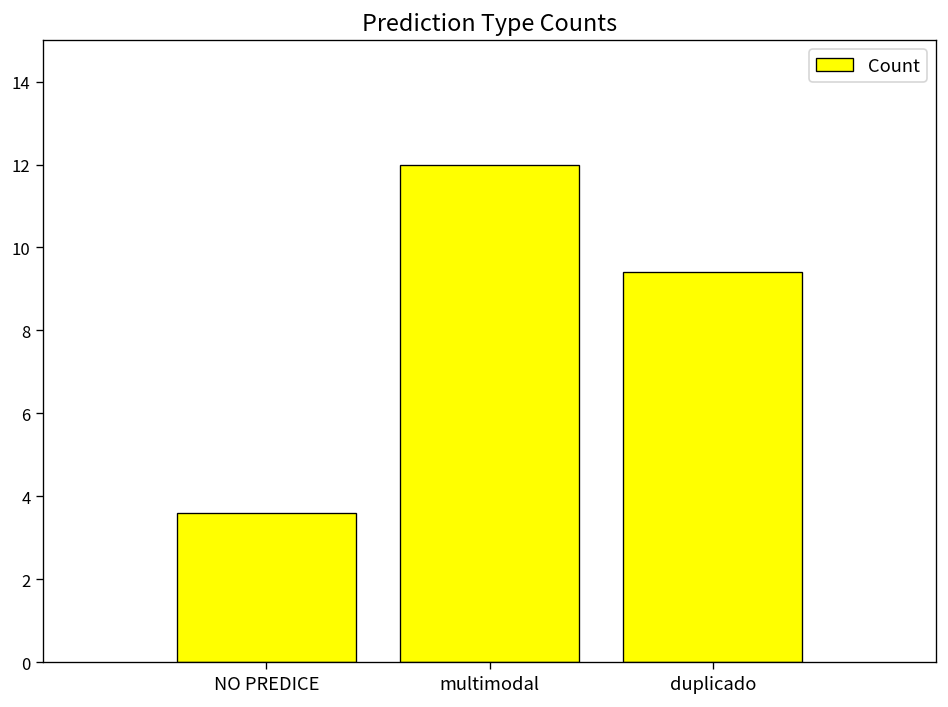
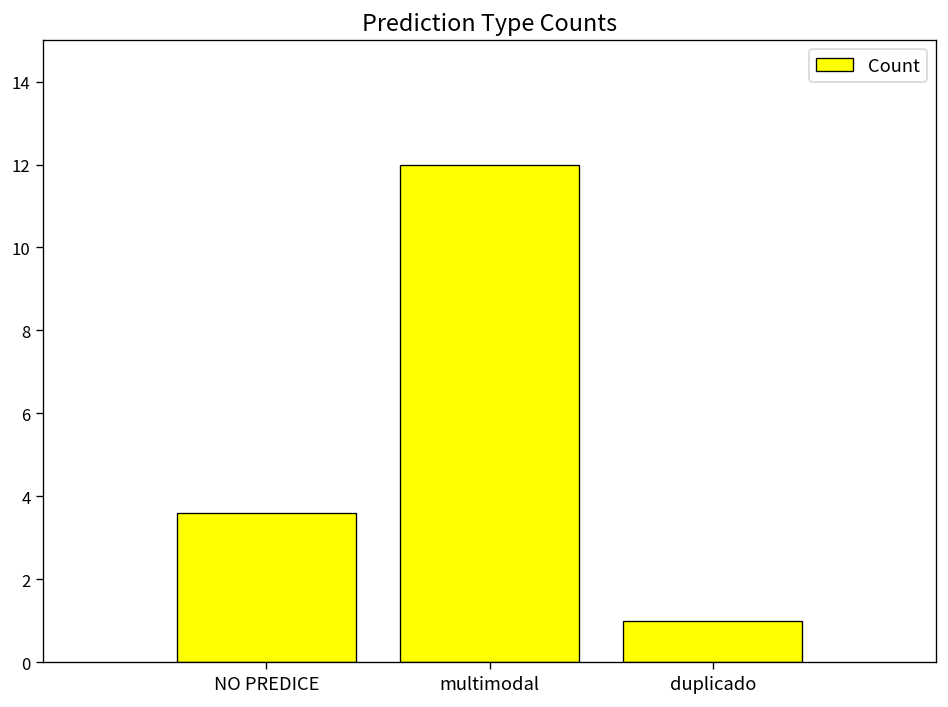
  {
    "NO PREDICE": 3.6,
    "multimodal": 12.0,
-   "duplicado": 9.4
+   "duplicado": 1.0
  }
